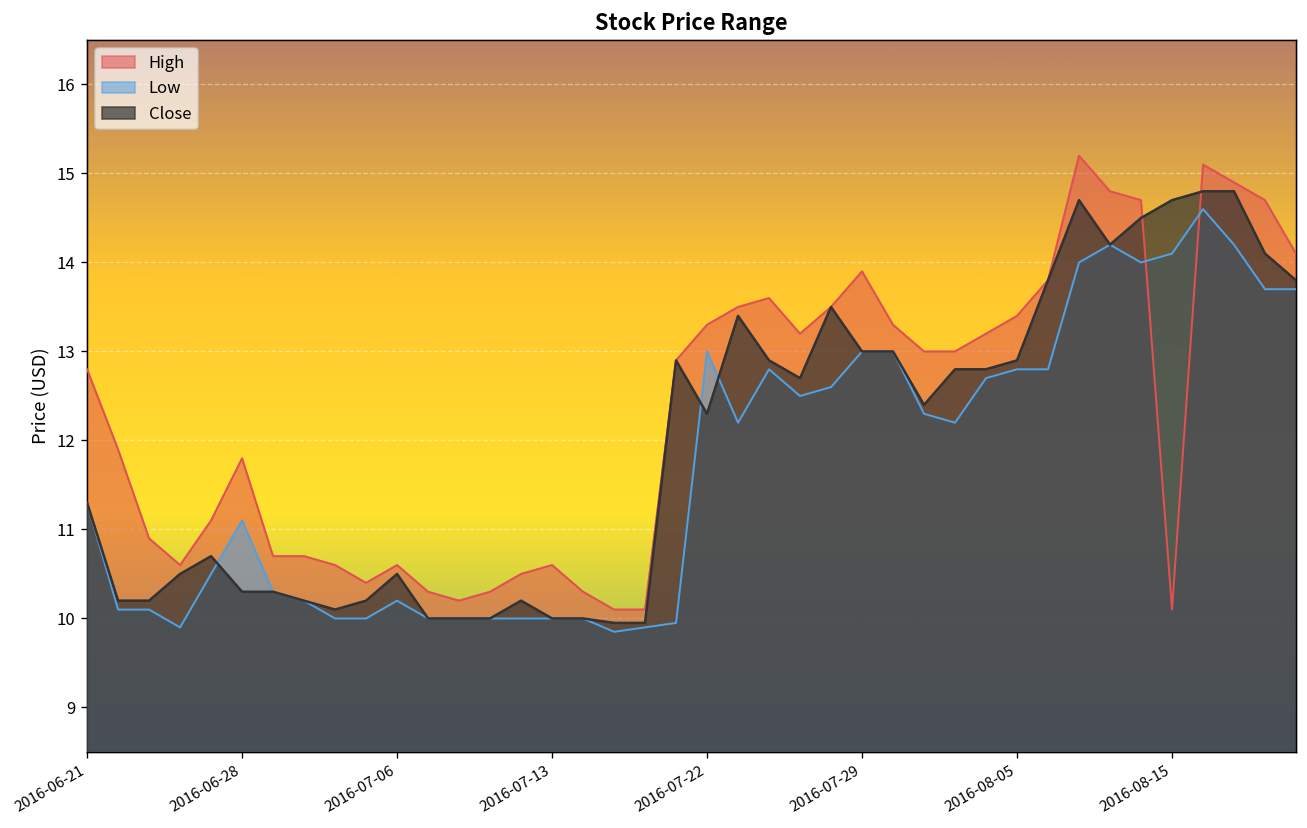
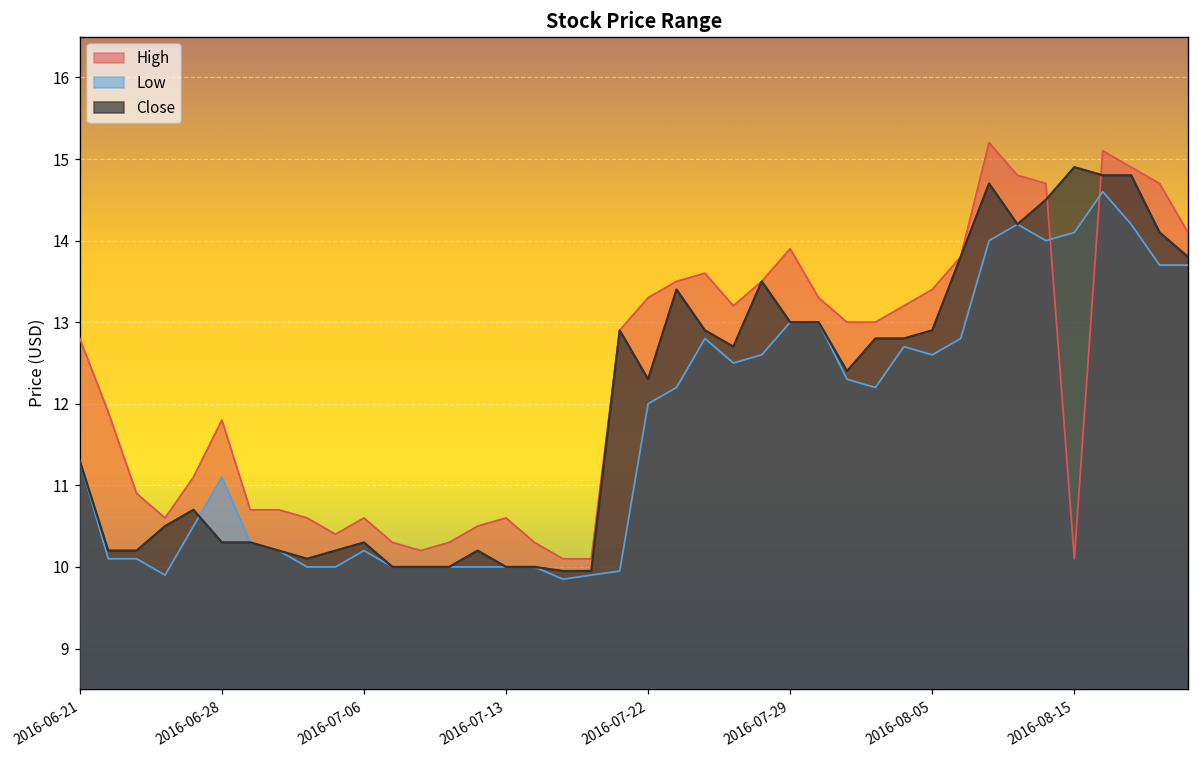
  {
    "High": {
      "2016-06-21": 12.8,
      "2016-06-28": 11.8,
      "2016-07-06": 10.6,
      "2016-07-13": 10.6,
      "2016-07-22": 13.3,
      "2016-07-29": 13.9,
      "2016-08-05": 13.4,
      "2016-08-15": 10.1
    },
    "Low": {
      "2016-06-28": 11.1,
      "2016-07-06": 10.2,
-     "2016-07-22": 13,
-     "2016-08-05": 12.8,
+     "2016-07-22": 12,
+     "2016-08-05": 12.6,
      "2016-08-15": 14.1
    },
    "Close": {
      "2016-06-28": 10.3,
-     "2016-07-06": 10.5,
+     "2016-07-06": 10.3,
      "2016-07-22": 12.3,
      "2016-08-05": 12.9,
-     "2016-08-15": 14.7
+     "2016-08-15": 14.9
    }
  }
